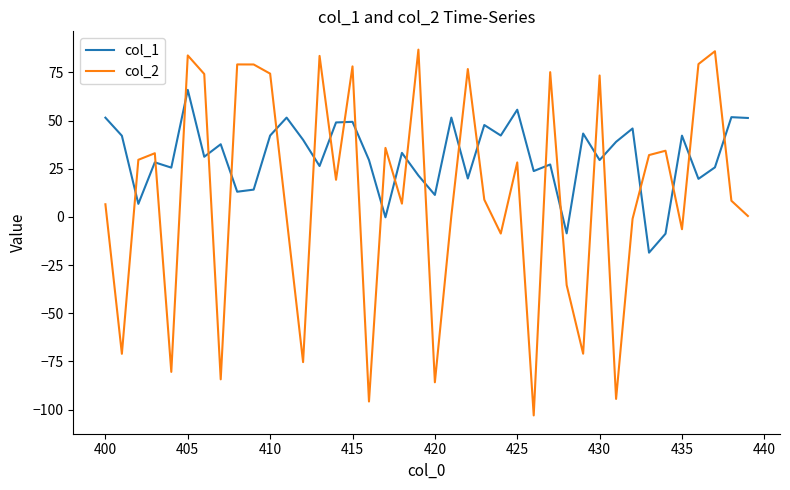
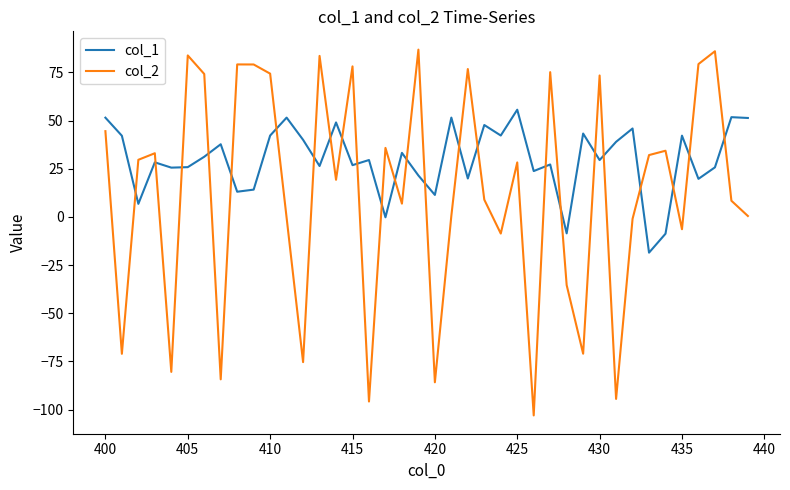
  {
    "col_1": {
      "400": 52,
-     "405": 66,
+     "405": 26,
      "410": 42,
-     "415": 49,
+     "415": 27,
      "420": 11,
      "425": 56,
      "430": 30,
      "435": 42
    },
    "col_2": {
-     "400": 7,
+     "400": 45,
      "405": 84,
      "410": 74,
      "415": 78,
      "420": -86,
      "425": 28,
      "430": 73,
      "435": -6
    }
  }
